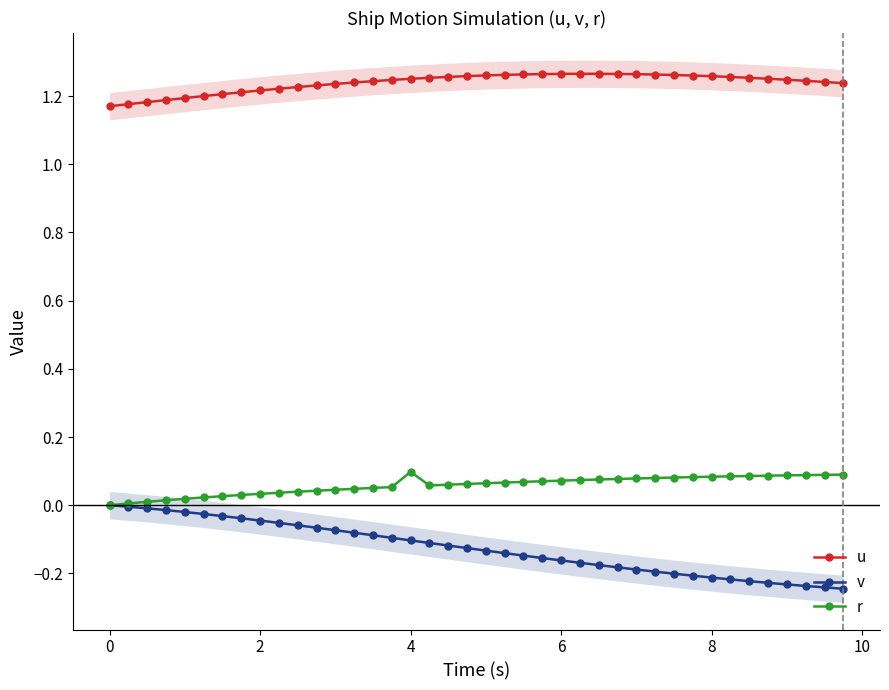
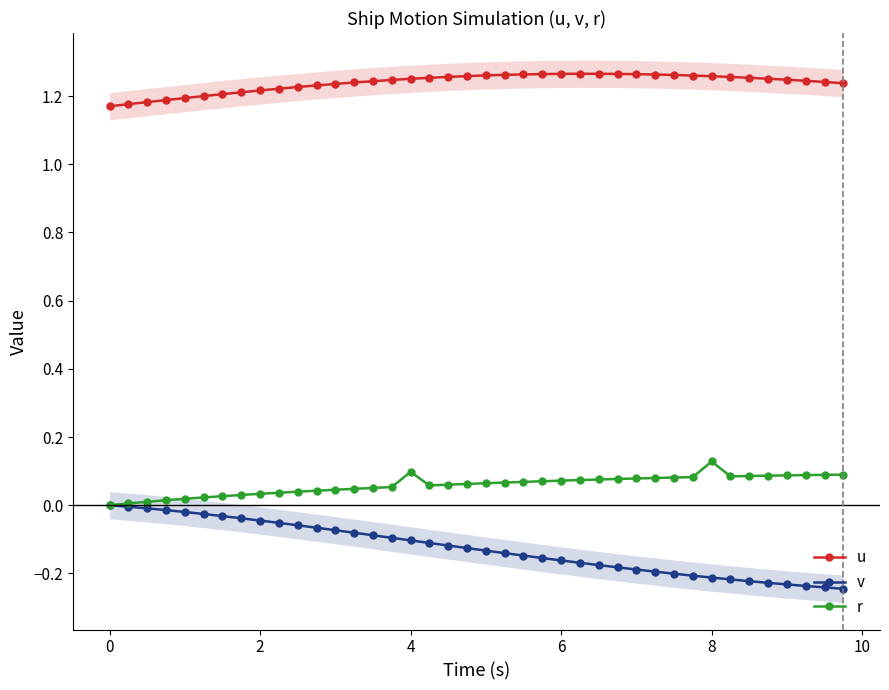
  {
    "r": {
      "2": 0.03,
      "4": 0.10,
      "6": 0.07,
-     "8": 0.08
+     "8": 0.13
    }
  }
